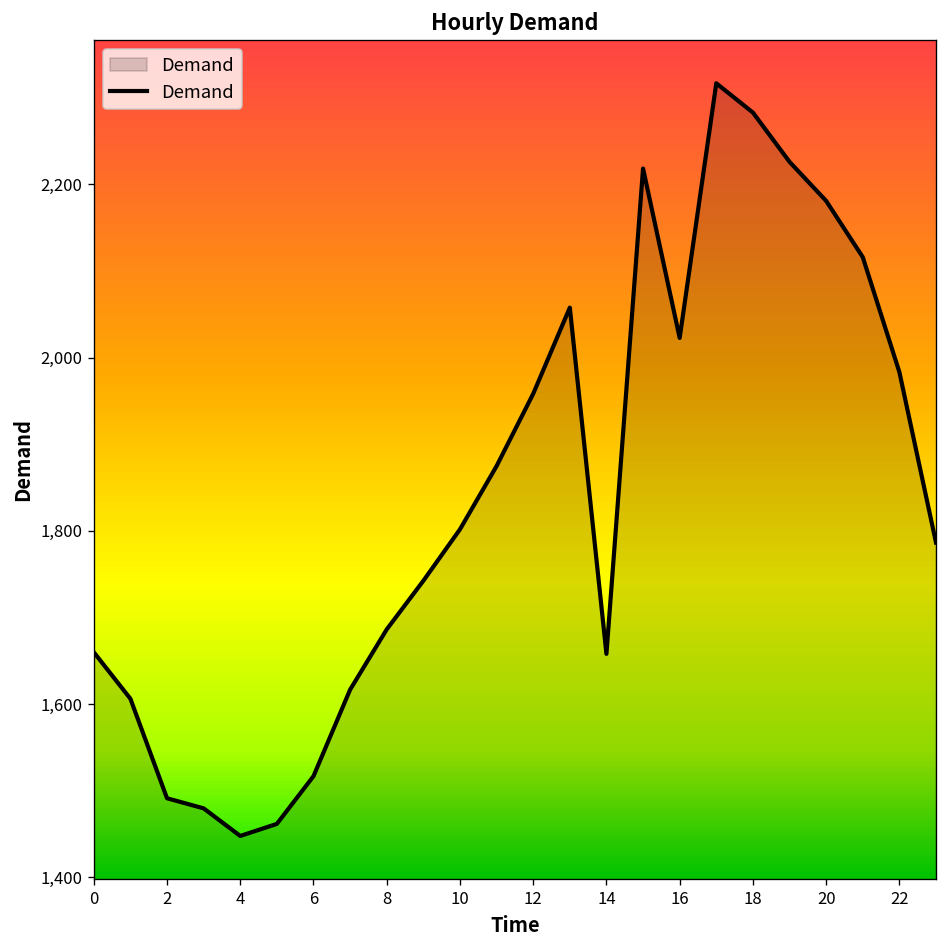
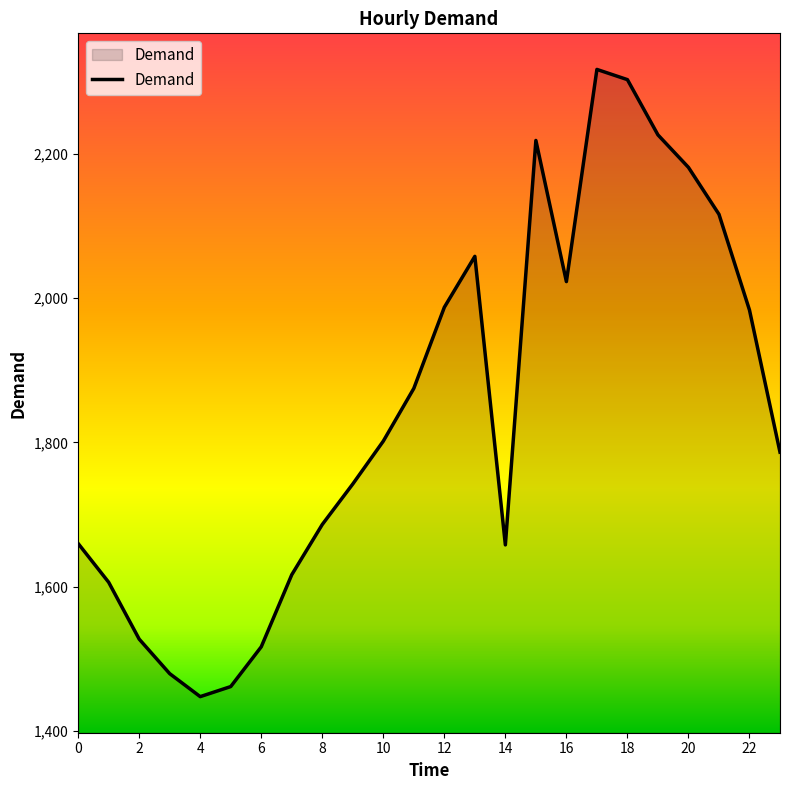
  {
    "0": "1,660",
-   "2": "1,490",
+   "2": "1,530",
    "4": "1,450",
    "6": "1,520",
    "8": "1,690",
    "10": "1,800",
-   "12": "1,960",
+   "12": "1,990",
    "14": "1,660",
    "16": "2,020",
-   "18": "2,280",
+   "18": "2,300",
    "20": "2,180",
    "22": "1,980"
  }
